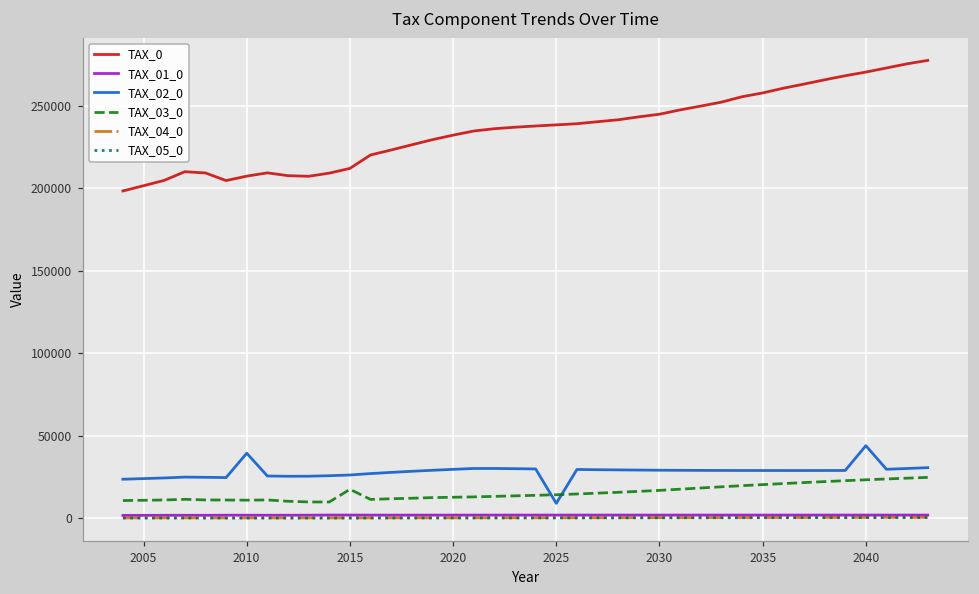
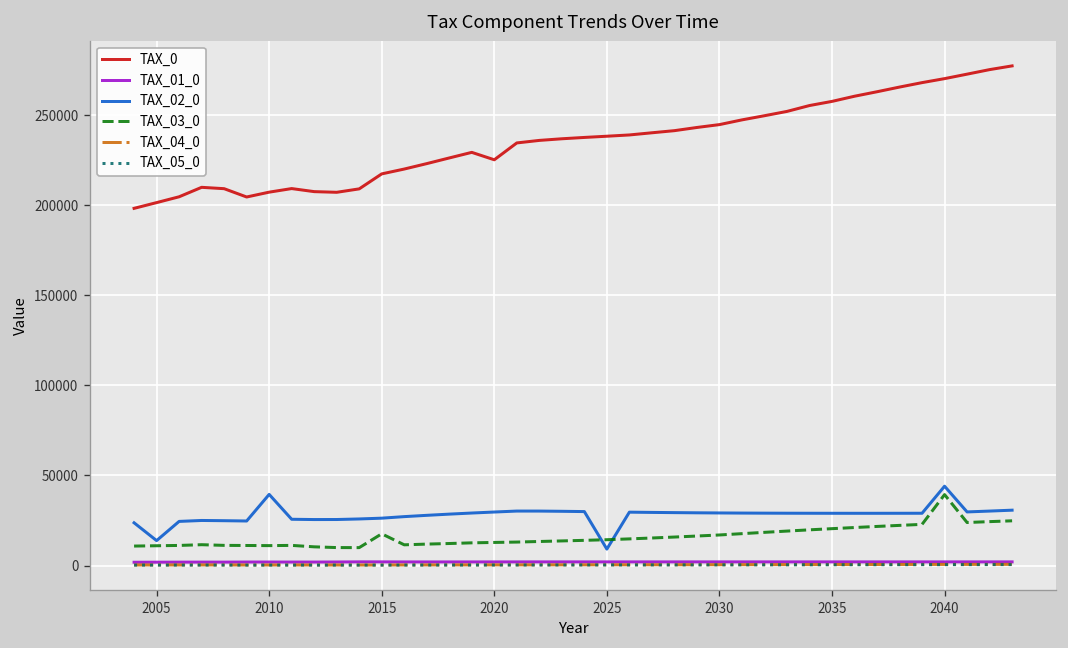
  {
    "TAX_0": {
      "2005": 202000,
      "2010": 207000,
-     "2015": 212000,
-     "2020": 232000,
+     "2015": 217000,
+     "2020": 225000,
      "2025": 238000,
      "2030": 245000,
      "2035": 258000,
      "2040": 270000
    },
    "TAX_01_0": {
      "2015": 2000
    },
    "TAX_02_0": {
-     "2005": 24000,
+     "2005": 14000,
      "2010": 39000,
      "2015": 26000,
      "2020": 30000,
      "2025": 9000,
      "2030": 29000,
      "2035": 29000,
      "2040": 44000
    },
    "TAX_03_0": {
      "2005": 11000,
      "2010": 11000,
      "2015": 18000,
      "2020": 13000,
      "2025": 14000,
      "2030": 17000,
      "2035": 20000,
-     "2040": 23000
+     "2040": 39000
    }
  }
